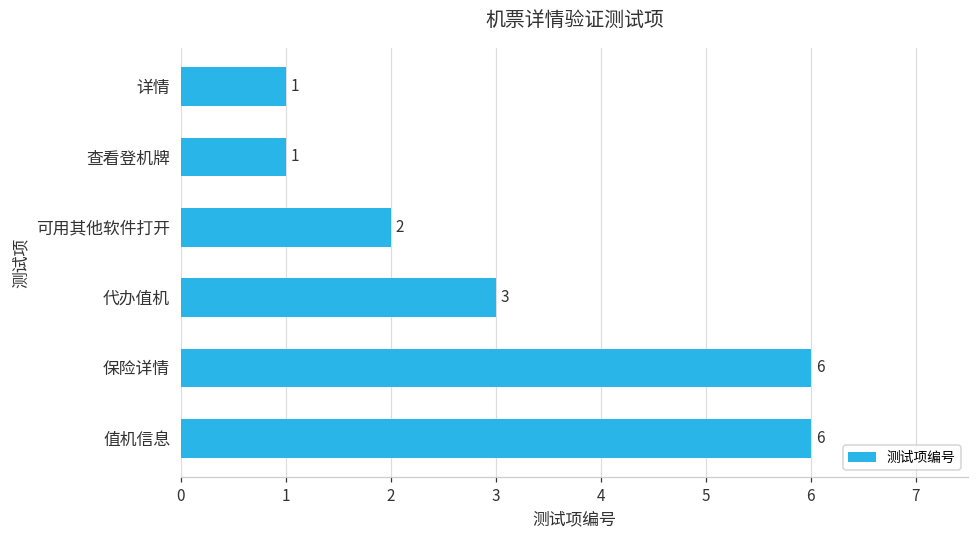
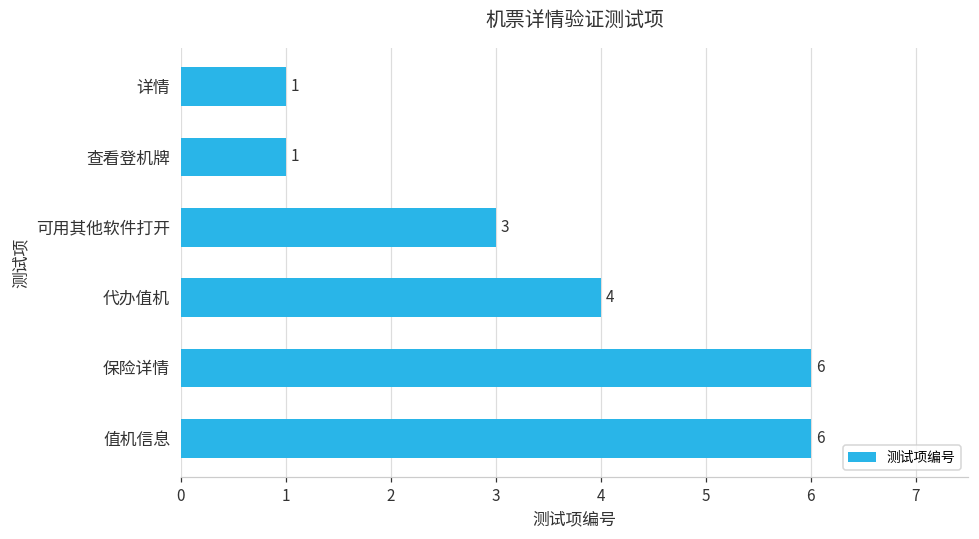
  {
    "详情": 1,
    "查看登机牌": 1,
-   "可用其他软件打开": 2,
-   "代办值机": 3,
+   "可用其他软件打开": 3,
+   "代办值机": 4,
    "保险详情": 6,
    "值机信息": 6
  }
